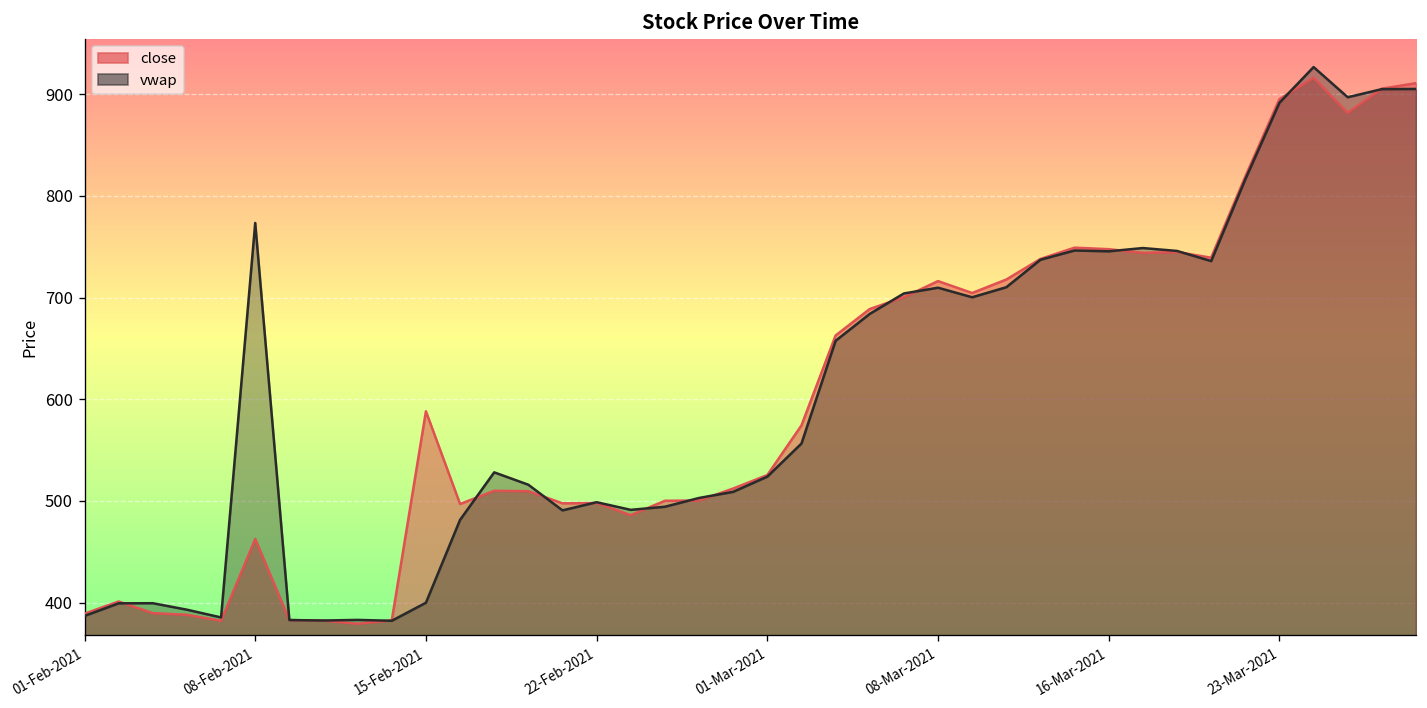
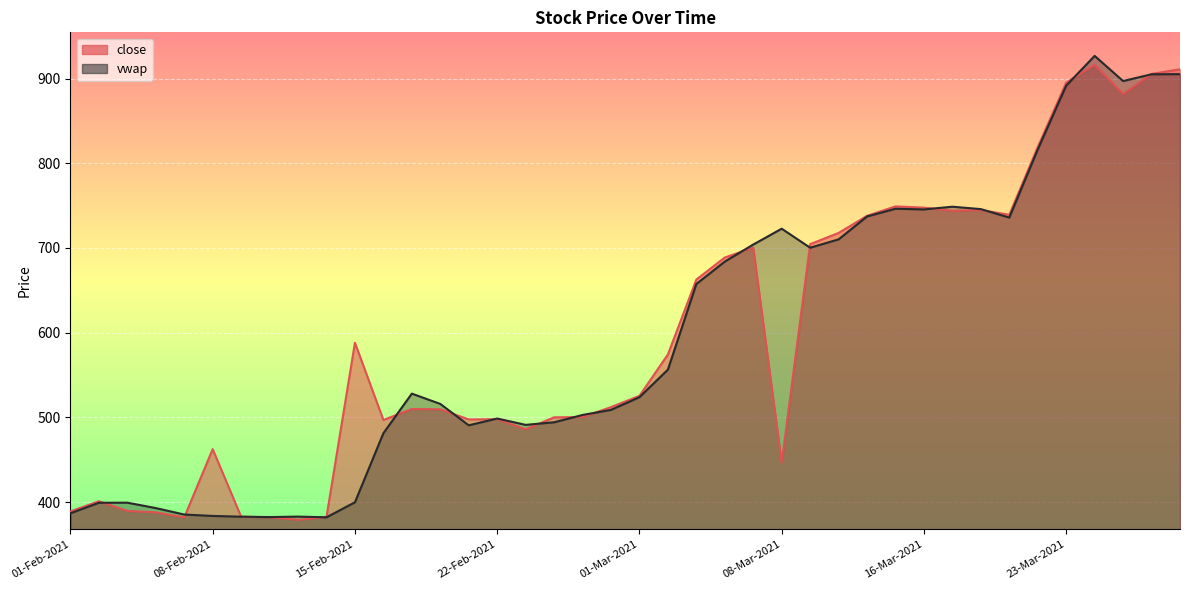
  {
    "close": {
      "08-Feb-2021": 460,
      "15-Feb-2021": 590,
-     "08-Mar-2021": 720,
+     "08-Mar-2021": 450,
      "23-Mar-2021": 900
    },
    "vwap": {
-     "08-Feb-2021": 770,
+     "08-Feb-2021": 380,
      "15-Feb-2021": 400,
-     "08-Mar-2021": 710,
+     "08-Mar-2021": 720,
      "23-Mar-2021": 890
    }
  }
